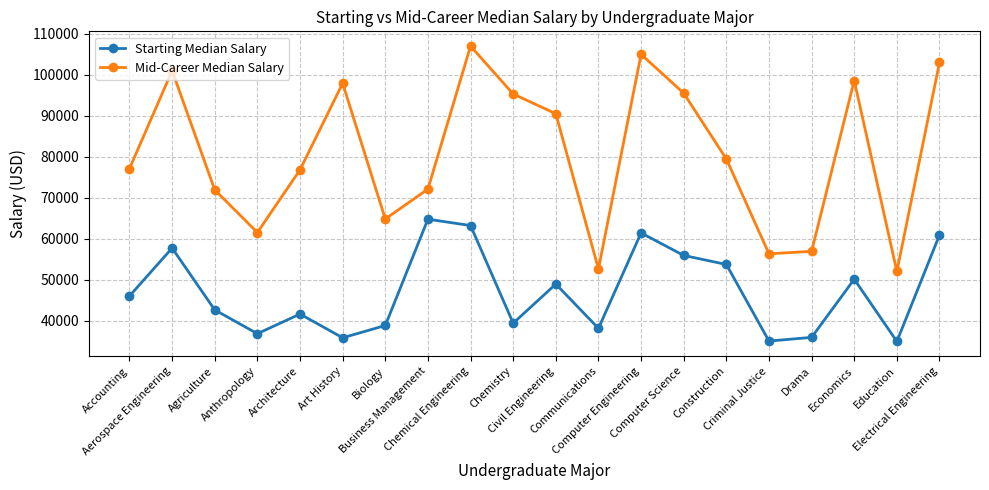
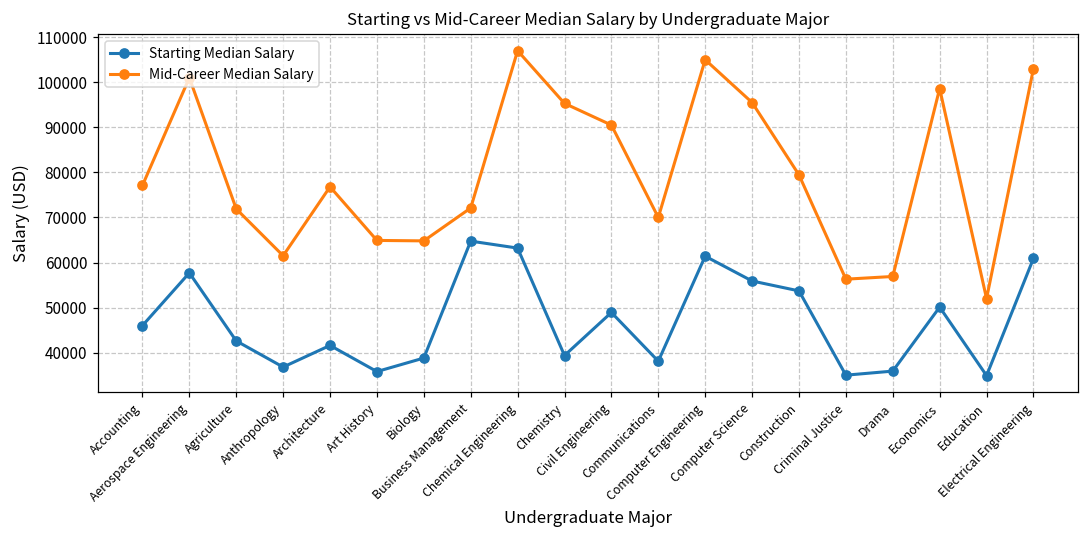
  {
    "Starting Median Salary": {
      "Accounting": 46000,
      "Aerospace Engineering": 58000,
      "Agriculture": 43000,
      "Anthropology": 37000,
      "Architecture": 42000,
      "Art History": 36000,
      "Biology": 39000,
      "Business Management": 65000,
      "Chemical Engineering": 63000,
      "Chemistry": 39000,
      "Civil Engineering": 49000,
      "Communications": 38000,
      "Computer Engineering": 61000,
      "Computer Science": 56000,
      "Construction": 54000,
      "Criminal Justice": 35000,
      "Drama": 36000,
      "Economics": 50000,
      "Education": 35000,
      "Electrical Engineering": 61000
    },
    "Mid-Career Median Salary": {
      "Accounting": 77000,
      "Agriculture": 72000,
      "Anthropology": 62000,
      "Architecture": 77000,
-     "Art History": 98000,
+     "Art History": 65000,
      "Biology": 65000,
      "Business Management": 72000,
      "Chemical Engineering": 107000,
      "Chemistry": 95000,
      "Civil Engineering": 91000,
-     "Communications": 53000,
+     "Communications": 70000,
      "Computer Engineering": 105000,
      "Computer Science": 96000,
      "Construction": 79000,
      "Criminal Justice": 56000,
      "Drama": 57000,
      "Economics": 99000,
      "Education": 52000,
      "Electrical Engineering": 103000
    }
  }
